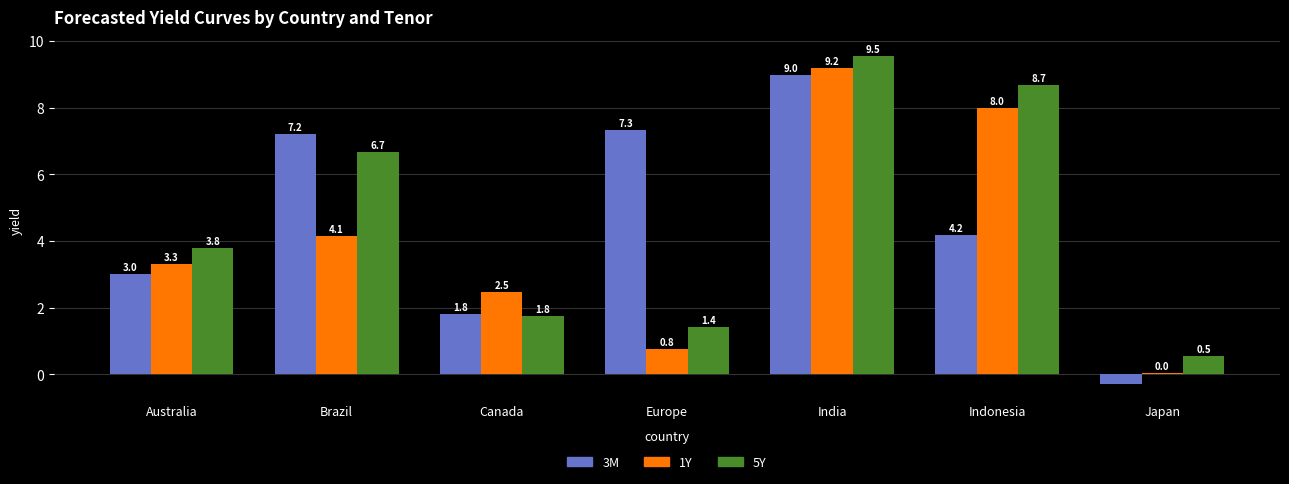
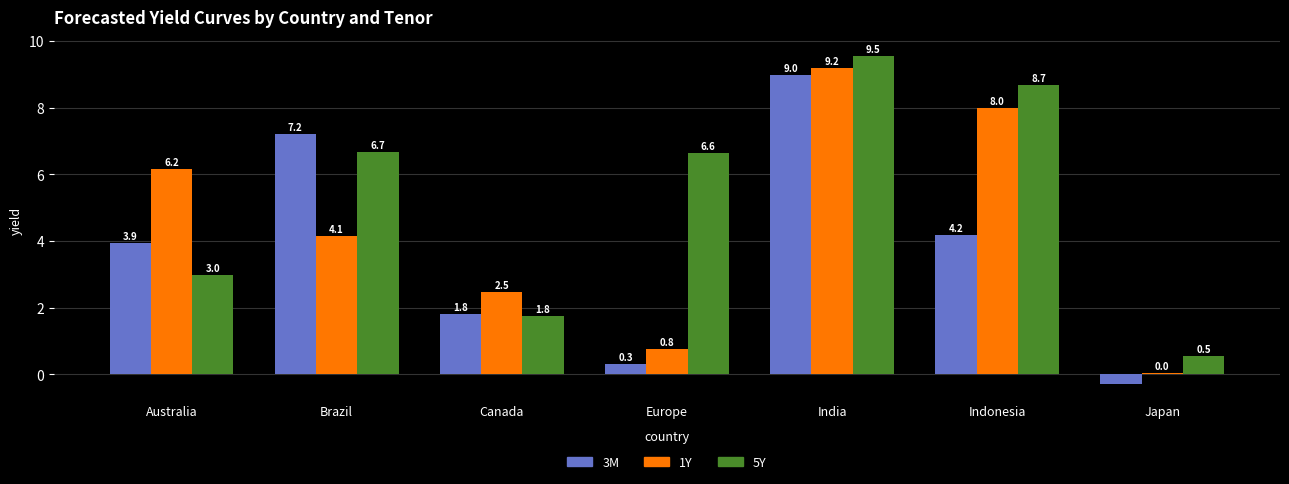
  {
    "3M": {
-     "Australia": 3.0,
+     "Australia": 3.9,
      "Brazil": 7.2,
      "Canada": 1.8,
-     "Europe": 7.3,
+     "Europe": 0.3,
      "India": 9.0,
      "Indonesia": 4.2
    },
    "1Y": {
-     "Australia": 3.3,
+     "Australia": 6.2,
      "Brazil": 4.1,
      "Canada": 2.5,
      "Europe": 0.8,
      "India": 9.2,
      "Indonesia": 8.0,
      "Japan": 0.0
    },
    "5Y": {
-     "Australia": 3.8,
+     "Australia": 3.0,
      "Brazil": 6.7,
      "Canada": 1.8,
-     "Europe": 1.4,
+     "Europe": 6.6,
      "India": 9.5,
      "Indonesia": 8.7,
      "Japan": 0.5
    }
  }
